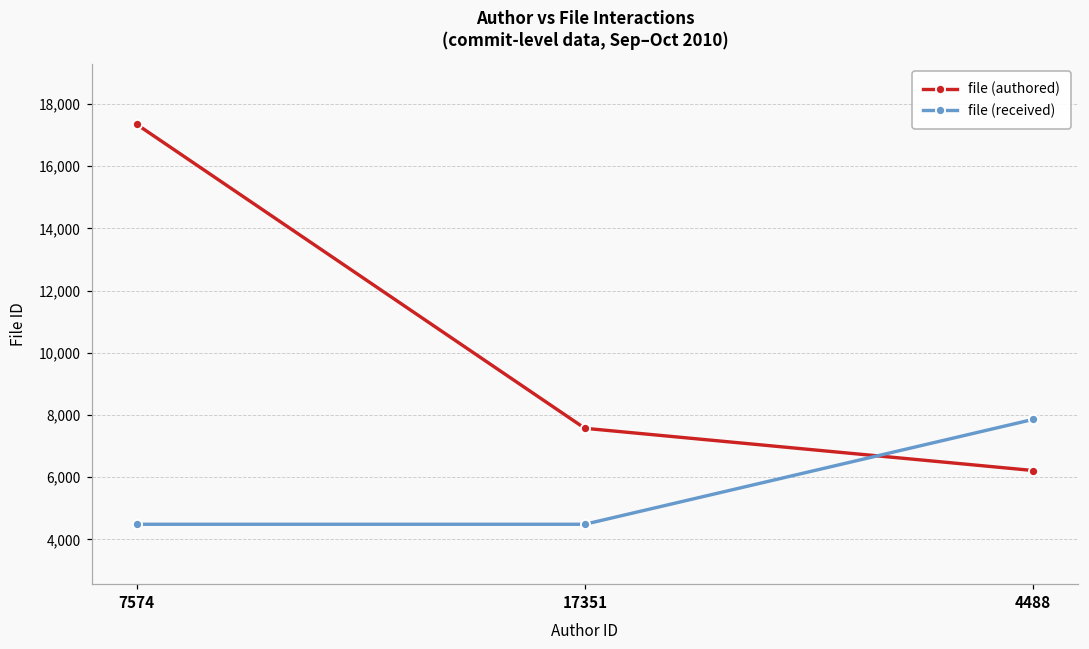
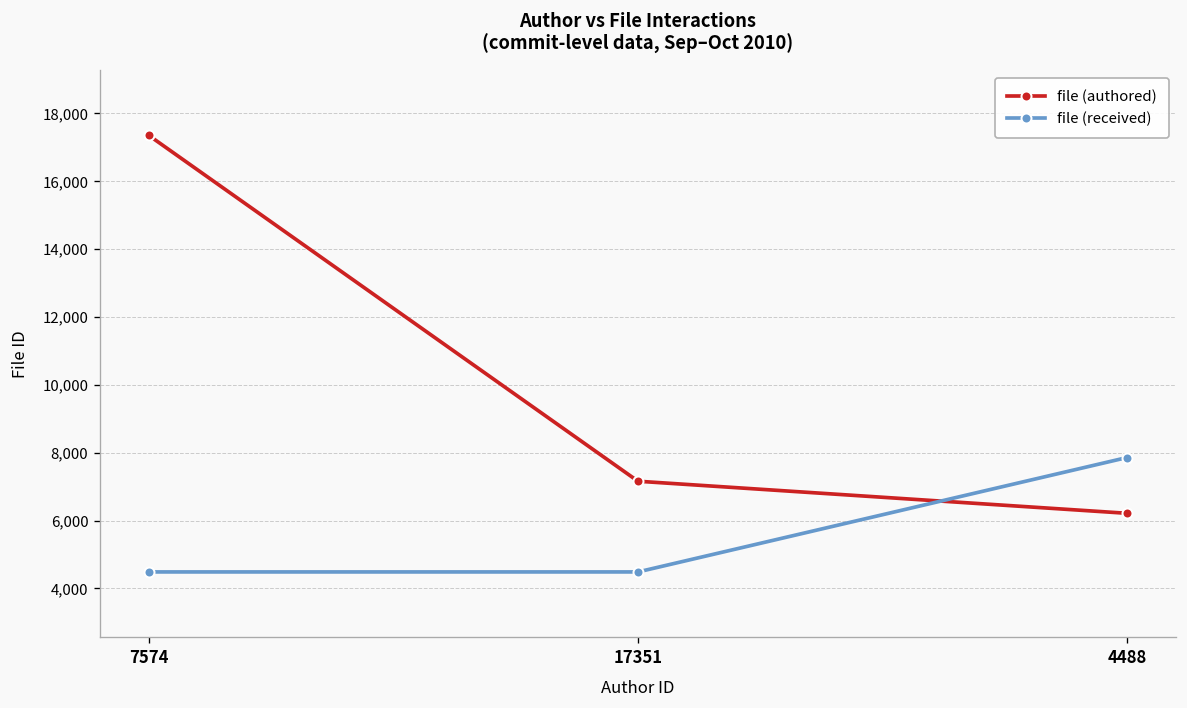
  {
    "file (authored)": {
      "7574": "17,400",
-     "17351": "7,600",
+     "17351": "7,200",
      "4488": "6,200"
    },
    "file (received)": {
      "7574": "4,500",
      "17351": "4,500",
      "4488": "7,900"
    }
  }
